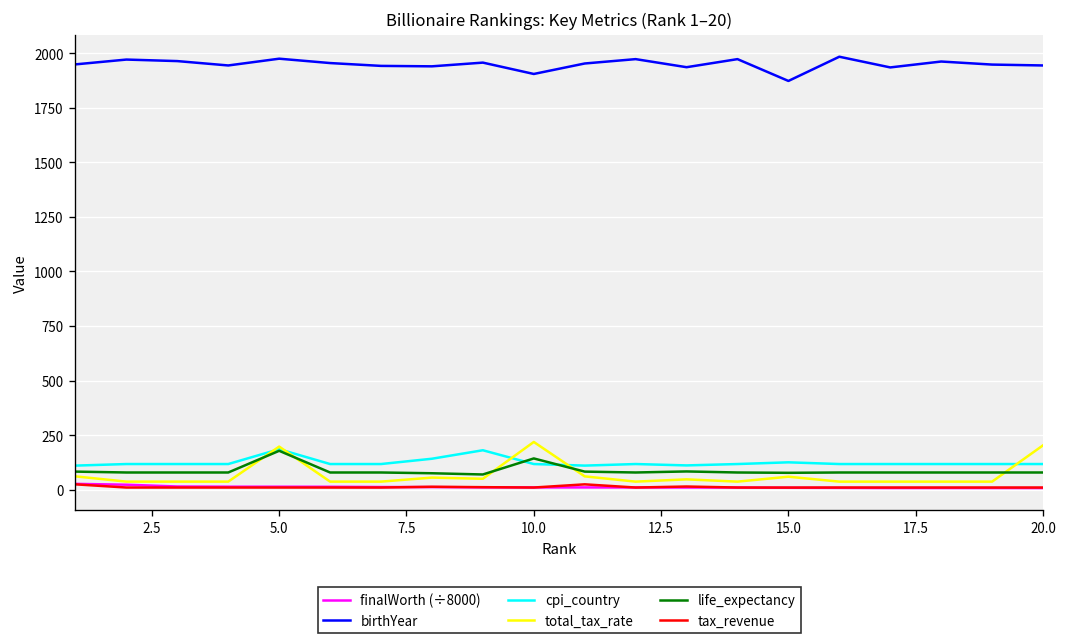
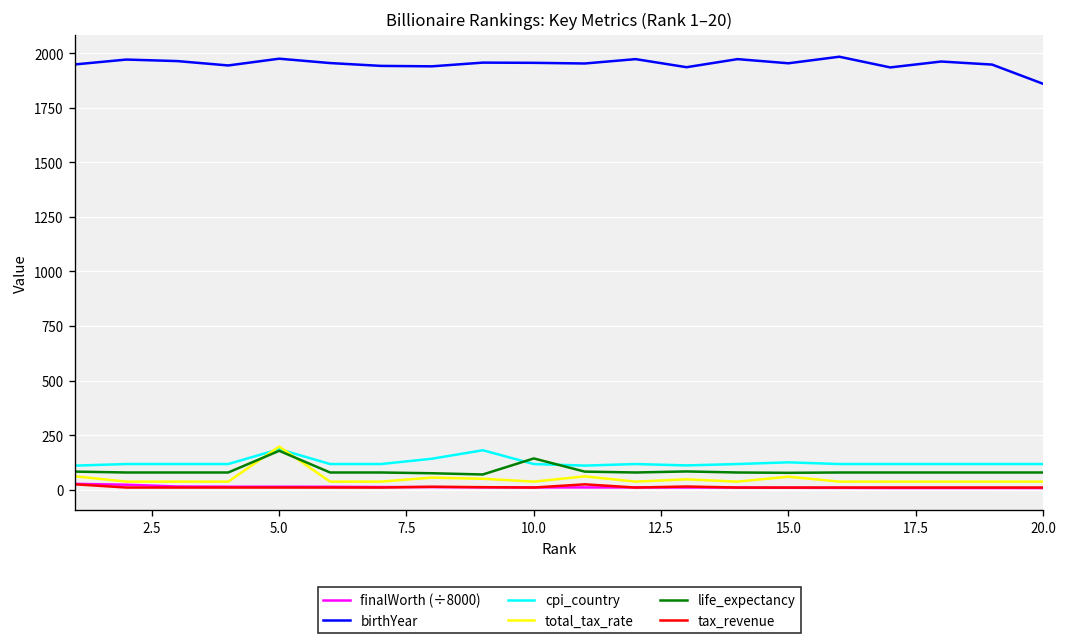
  {
    "birthYear": {
      "5.0": 1980,
-     "10.0": 1910,
-     "15.0": 1870,
-     "20.0": 1940
+     "10.0": 1960,
+     "15.0": 1950,
+     "20.0": 1860
    },
    "cpi_country": {
      "10.0": 120,
      "15.0": 130,
      "20.0": 120
    },
    "total_tax_rate": {
-     "10.0": 220,
+     "10.0": 40,
      "15.0": 60,
-     "20.0": 200
+     "20.0": 40
    },
    "life_expectancy": {
      "10.0": 140,
      "15.0": 80,
      "20.0": 80
    }
  }
